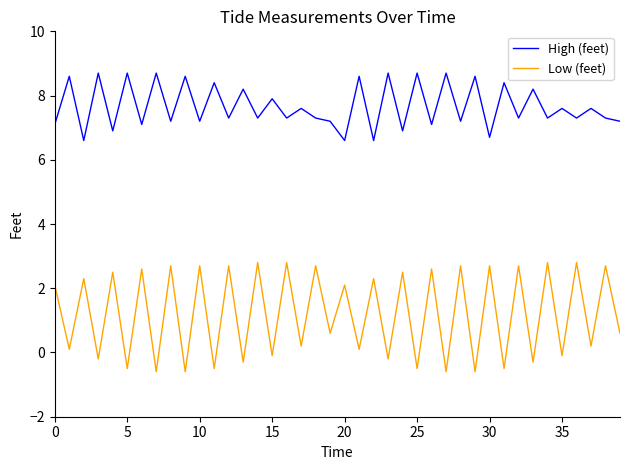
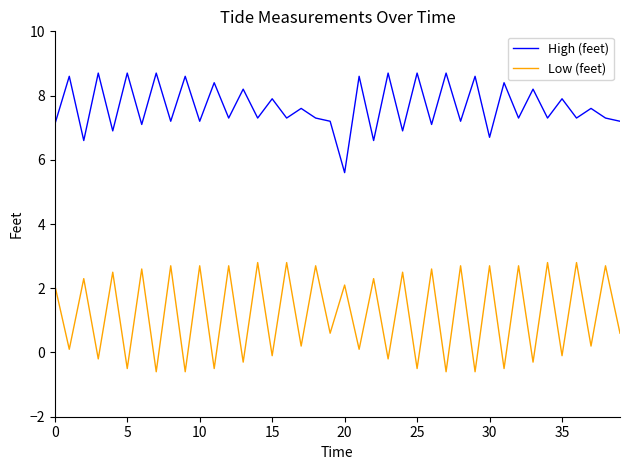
  {
    "High (feet)": {
      "0": 7.1,
      "5": 8.7,
      "10": 7.2,
      "15": 7.9,
-     "20": 6.6,
+     "20": 5.6,
      "25": 8.7,
      "30": 6.7,
-     "35": 7.6
+     "35": 7.9
    },
    "Low (feet)": {
      "0": 2.1,
      "5": -0.5,
      "10": 2.7,
      "15": -0.1,
      "20": 2.1,
      "25": -0.5,
      "30": 2.7,
      "35": -0.1
    }
  }
